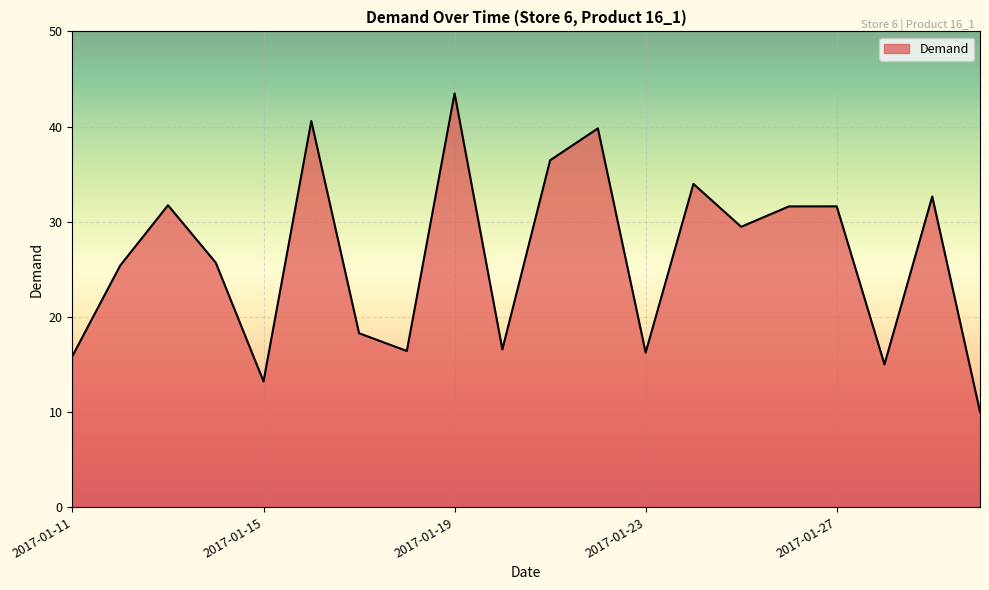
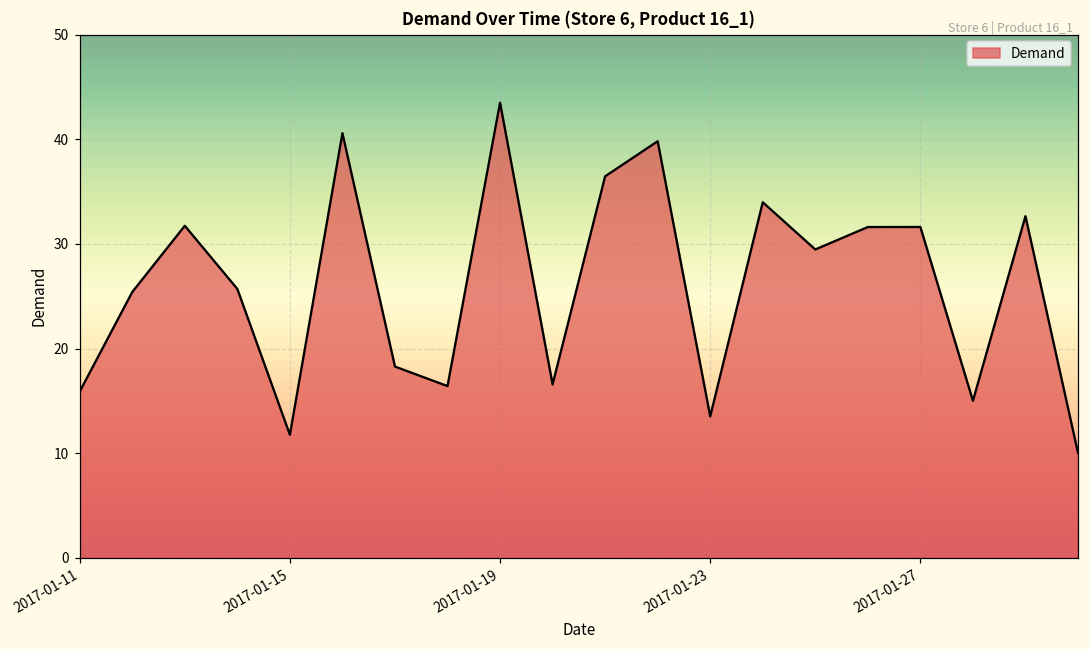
  {
    "2017-01-11": 16,
-   "2017-01-15": 13,
+   "2017-01-15": 12,
    "2017-01-19": 43,
-   "2017-01-23": 16,
+   "2017-01-23": 14,
    "2017-01-27": 32
  }
